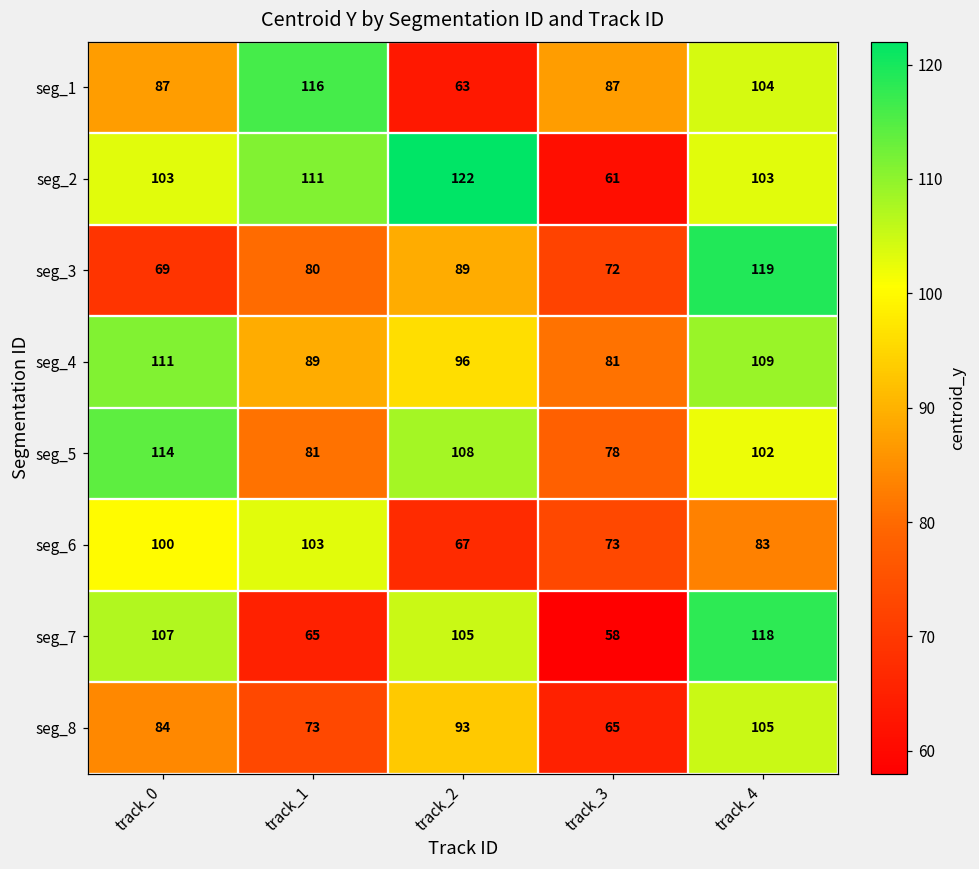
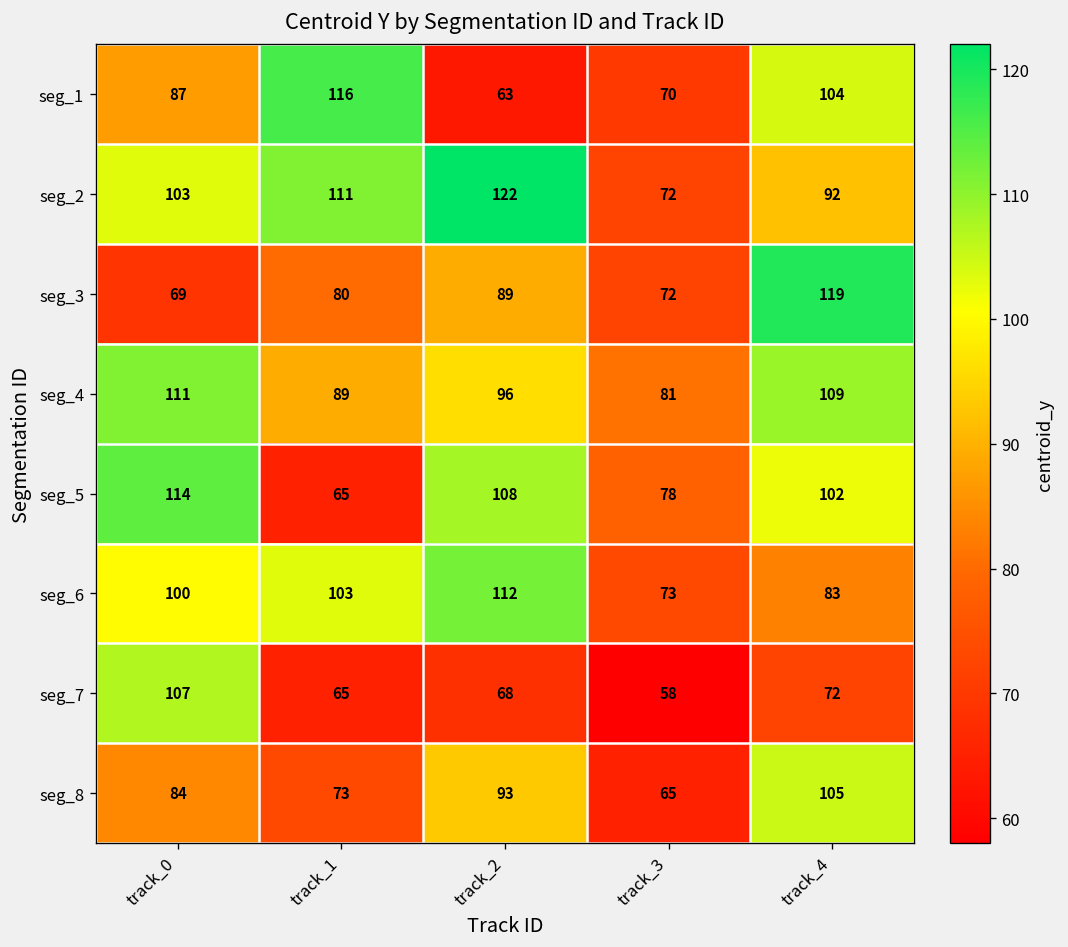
  {
    "seg_1": {
      "track_0": 87,
      "track_1": 116,
      "track_2": 63,
-     "track_3": 87,
+     "track_3": 70,
      "track_4": 104
    },
    "seg_2": {
      "track_0": 103,
      "track_1": 111,
      "track_2": 122,
-     "track_3": 61,
-     "track_4": 103
+     "track_3": 72,
+     "track_4": 92
    },
    "seg_3": {
      "track_0": 69,
      "track_1": 80,
      "track_2": 89,
      "track_3": 72,
      "track_4": 119
    },
    "seg_4": {
      "track_0": 111,
      "track_1": 89,
      "track_2": 96,
      "track_3": 81,
      "track_4": 109
    },
    "seg_5": {
      "track_0": 114,
-     "track_1": 81,
+     "track_1": 65,
      "track_2": 108,
      "track_3": 78,
      "track_4": 102
    },
    "seg_6": {
      "track_0": 100,
      "track_1": 103,
-     "track_2": 67,
+     "track_2": 112,
      "track_3": 73,
      "track_4": 83
    },
    "seg_7": {
      "track_0": 107,
      "track_1": 65,
-     "track_2": 105,
+     "track_2": 68,
      "track_3": 58,
-     "track_4": 118
+     "track_4": 72
    },
    "seg_8": {
      "track_0": 84,
      "track_1": 73,
      "track_2": 93,
      "track_3": 65,
      "track_4": 105
    }
  }
